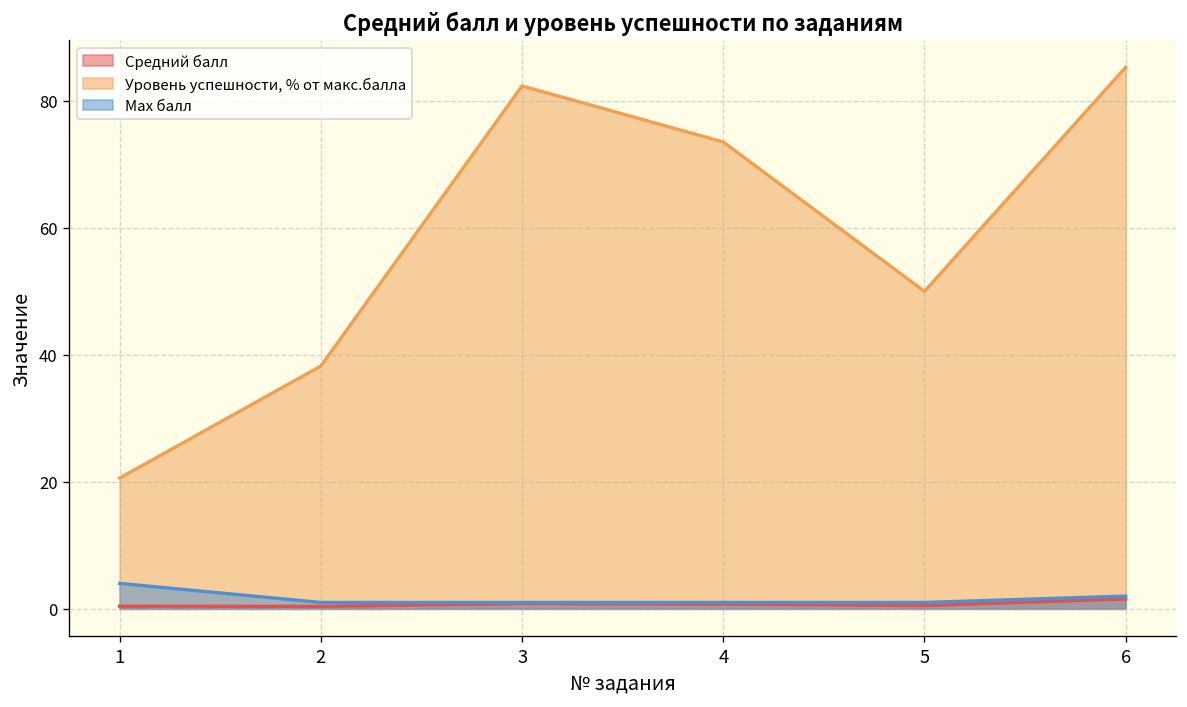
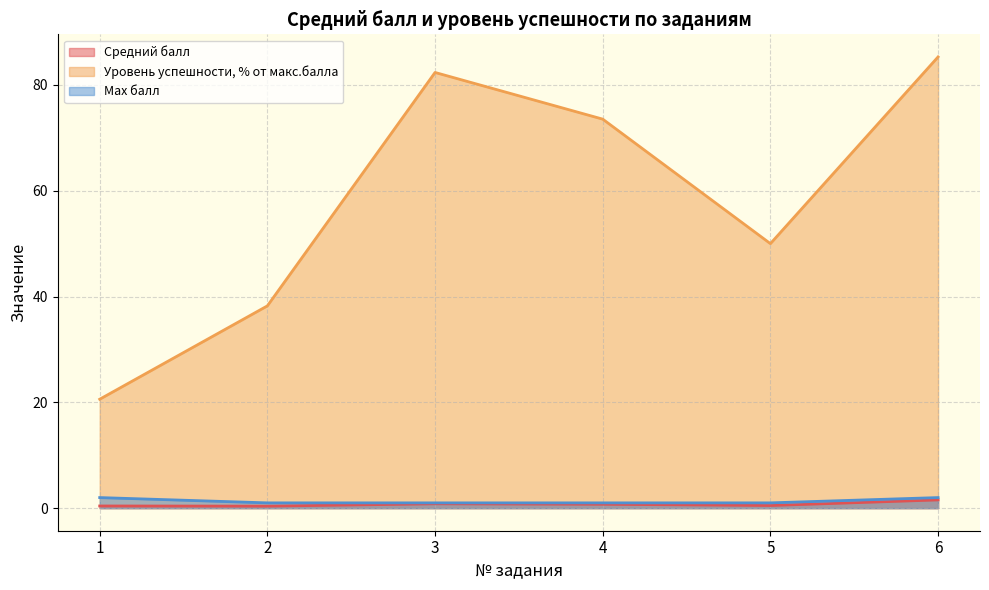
  {
    "Max балл": {
-     "1": 4,
+     "1": 2,
      "2": 1,
      "5": 1
    }
  }
